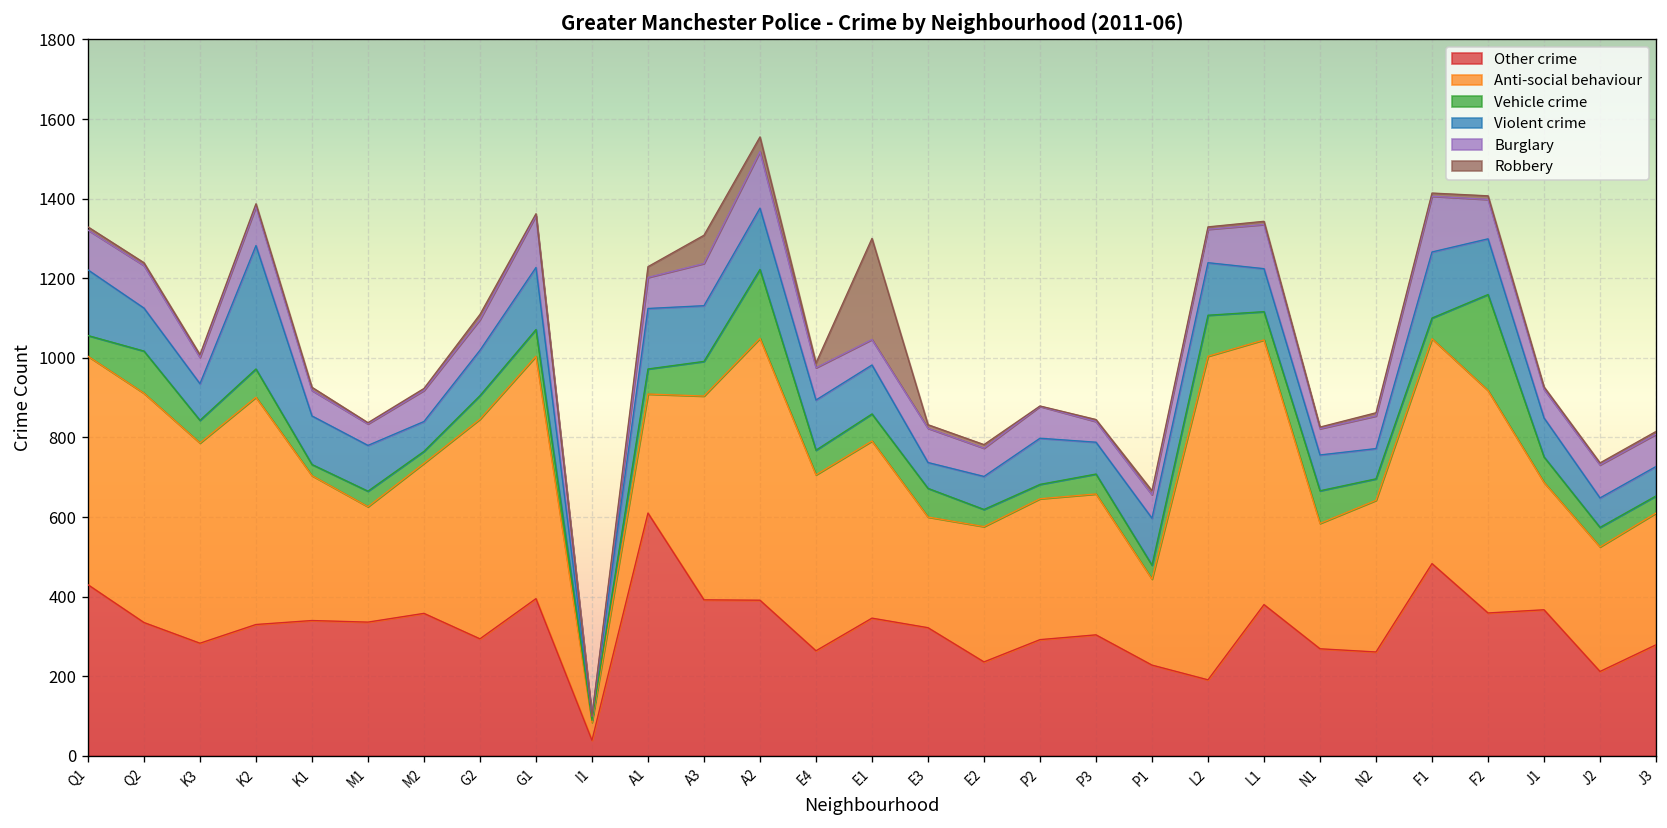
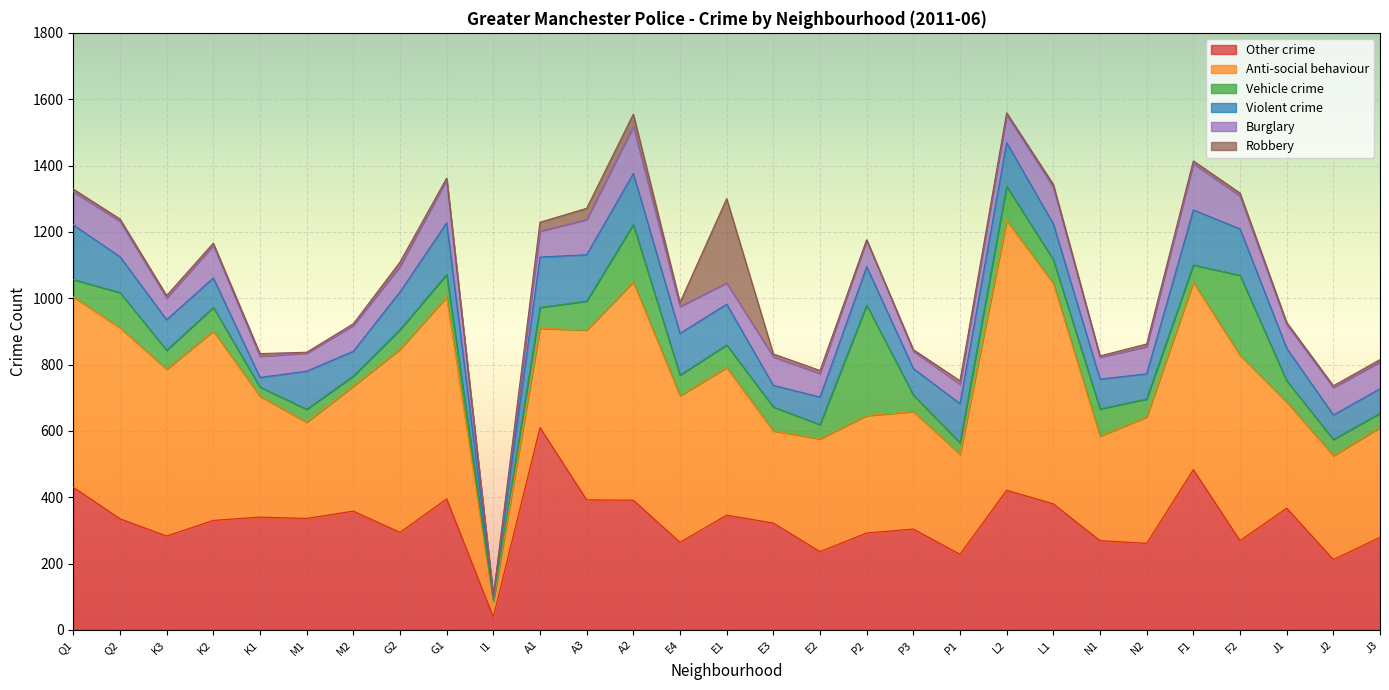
  {
    "Other crime": {
      "Q1": 430,
      "Q2": 340,
      "K3": 280,
      "K2": 330,
      "K1": 340,
      "M1": 340,
      "M2": 360,
      "G2": 290,
      "G1": 400,
      "I1": 40,
      "A1": 610,
      "A3": 390,
      "A2": 390,
      "E4": 260,
      "E1": 350,
      "E3": 320,
      "E2": 240,
      "P2": 290,
      "P3": 300,
      "P1": 230,
-     "L2": 190,
+     "L2": 420,
      "L1": 380,
      "N1": 270,
      "N2": 260,
      "F1": 480,
-     "F2": 360,
+     "F2": 270,
      "J1": 370,
      "J2": 210,
      "J3": 280
    },
    "Anti-social behaviour": {
      "Q1": 570,
      "Q2": 580,
      "K3": 500,
      "K2": 570,
      "K1": 360,
      "M1": 290,
      "M2": 380,
      "G2": 550,
      "G1": 610,
      "A1": 300,
      "A3": 510,
      "A2": 660,
      "E4": 440,
      "E1": 450,
      "E3": 280,
      "E2": 340,
      "P2": 350,
      "P3": 350,
-     "P1": 220,
+     "P1": 300,
      "L2": 810,
      "L1": 670,
      "N1": 320,
      "N2": 380,
      "F1": 570,
      "F2": 560,
      "J1": 320,
      "J2": 310,
      "J3": 330
    },
    "Vehicle crime": {
      "Q1": 50,
      "Q2": 110,
      "K3": 60,
      "K2": 70,
      "K1": 30,
      "M1": 40,
      "M2": 30,
      "G2": 60,
      "G1": 70,
      "A1": 60,
      "A3": 90,
      "A2": 170,
      "E4": 60,
      "E1": 70,
      "E3": 70,
      "E2": 40,
-     "P2": 40,
+     "P2": 330,
      "P3": 50,
      "P1": 40,
      "L2": 100,
      "L1": 70,
      "N1": 80,
      "N2": 50,
      "F1": 50,
      "F2": 240,
      "J1": 60,
      "J2": 50,
      "J3": 40
    },
    "Violent crime": {
      "Q1": 170,
      "Q2": 110,
      "K3": 90,
-     "K2": 310,
-     "K1": 120,
+     "K2": 90,
+     "K1": 30,
      "M1": 120,
      "M2": 80,
      "G2": 110,
      "G1": 160,
      "A1": 150,
      "A3": 140,
      "A2": 150,
      "E4": 130,
      "E1": 120,
      "E3": 70,
      "E2": 80,
      "P2": 120,
      "P3": 80,
      "P1": 120,
      "L2": 130,
      "L1": 110,
      "N1": 90,
      "N2": 80,
      "F1": 170,
      "F2": 140,
      "J1": 100,
      "J2": 70,
      "J3": 70
    },
    "Burglary": {
      "Q1": 100,
      "K1": 60,
      "G2": 80,
      "A1": 80,
      "A3": 110,
      "A2": 140,
      "E4": 80,
      "E1": 60,
      "E3": 90,
      "E2": 70,
      "P1": 60,
      "L1": 110,
      "N2": 80,
      "F1": 140,
      "F2": 100
    },
    "Robbery": {
      "Q1": 10,
      "K1": 10,
      "G2": 10,
      "A1": 30,
-     "A3": 70,
+     "A3": 30,
      "A2": 40,
      "E4": 10,
      "E1": 250,
      "E3": 10,
      "E2": 10,
      "P1": 10,
      "L1": 10,
      "N2": 10,
      "F1": 10,
      "F2": 10
    }
  }
